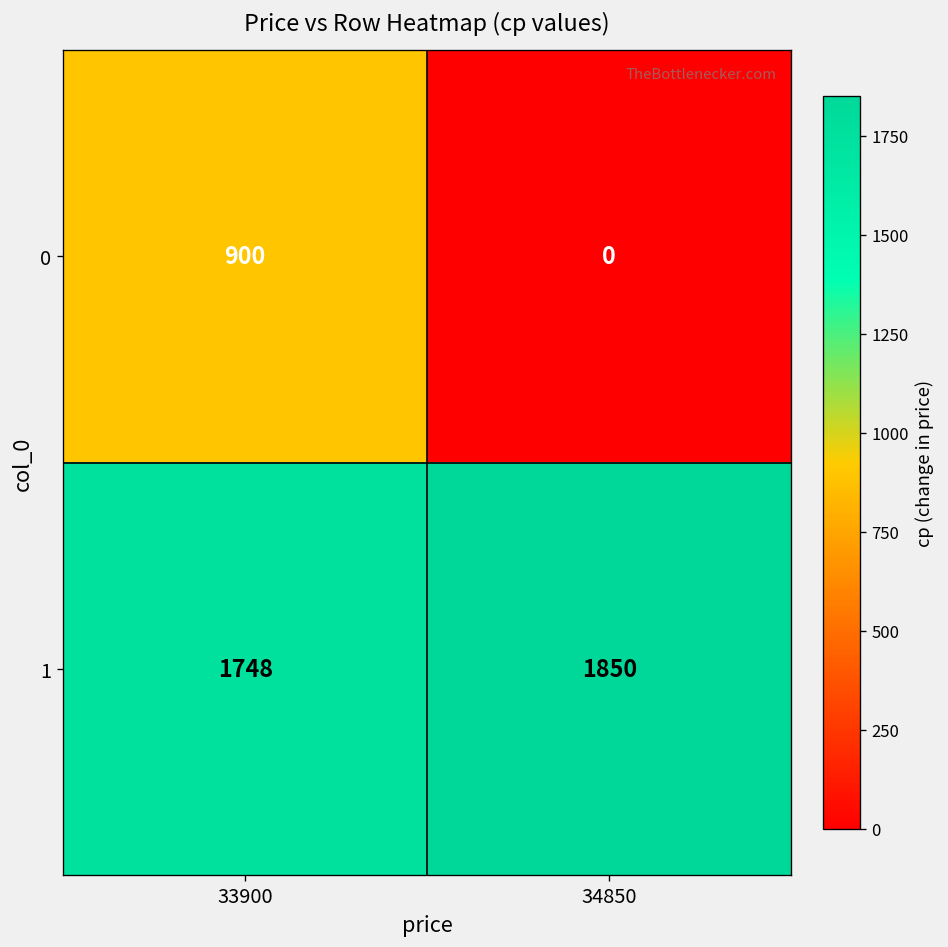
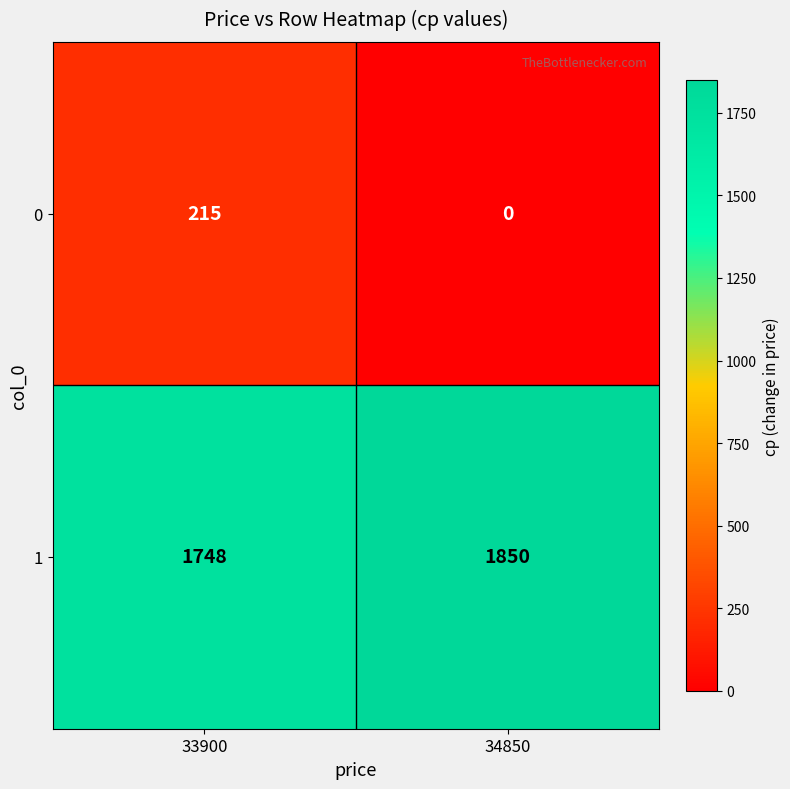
  {
    "0": {
-     "33900": 900
+     "33900": 215
    },
    "1": {
      "33900": 1748,
      "34850": 1850
    }
  }
